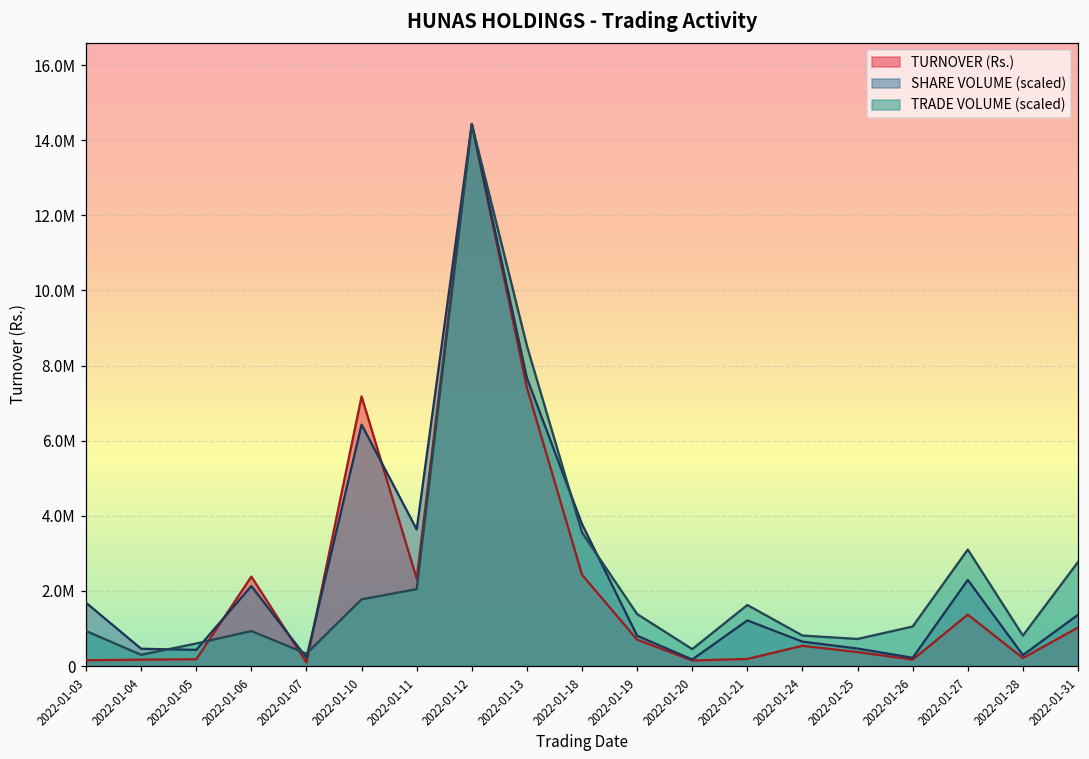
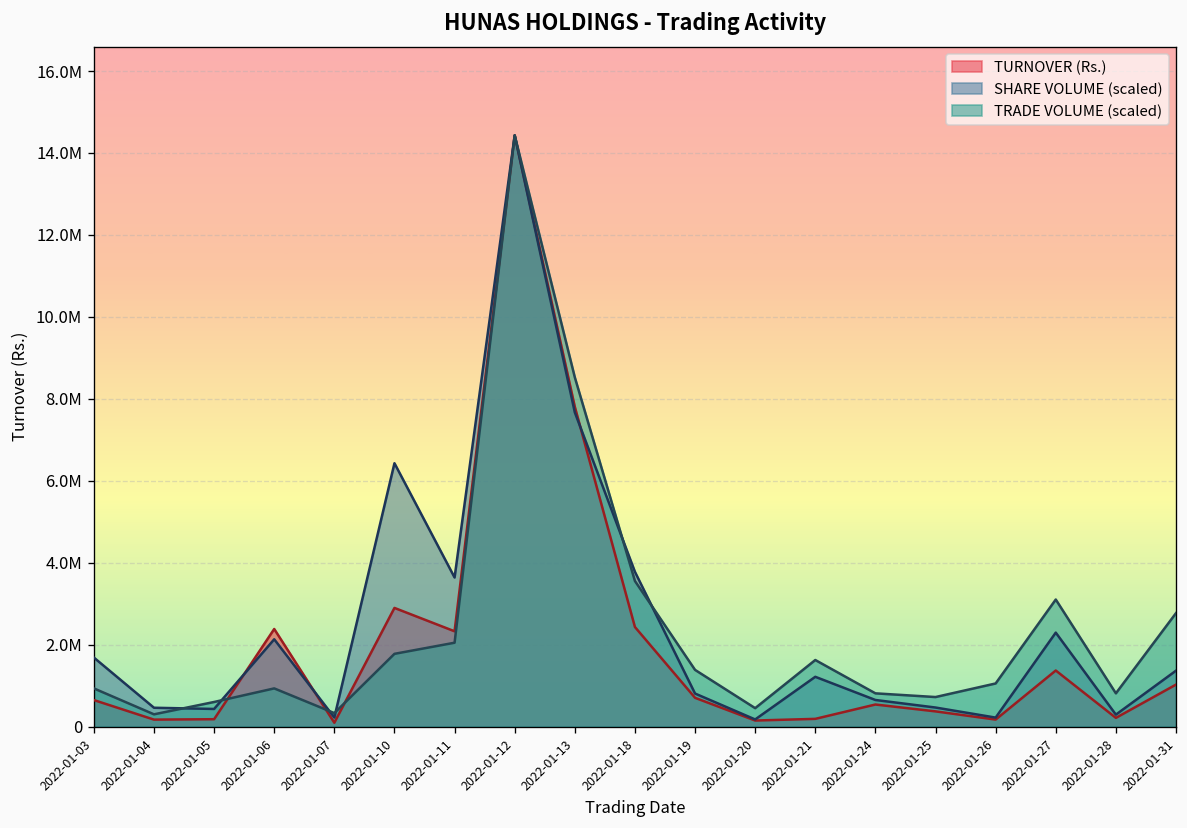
  {
    "TURNOVER (Rs.)": {
-     "2022-01-03": 200000,
+     "2022-01-03": 600000,
      "2022-01-04": 200000,
      "2022-01-05": 200000,
      "2022-01-06": 2400000,
      "2022-01-07": 100000,
-     "2022-01-10": 7200000,
+     "2022-01-10": 2900000,
      "2022-01-11": 2300000,
-     "2022-01-13": 7400000,
+     "2022-01-13": 7800000,
      "2022-01-18": 2400000,
      "2022-01-19": 700000,
      "2022-01-21": 200000,
      "2022-01-24": 500000,
      "2022-01-25": 400000,
      "2022-01-27": 1400000,
      "2022-01-28": 200000,
      "2022-01-31": 1000000
    }
  }
